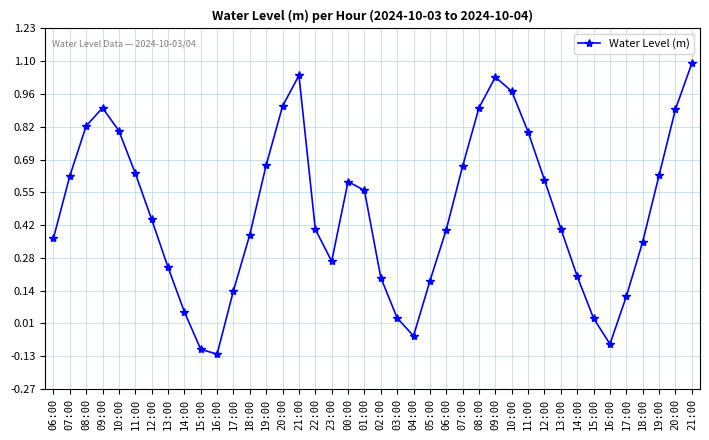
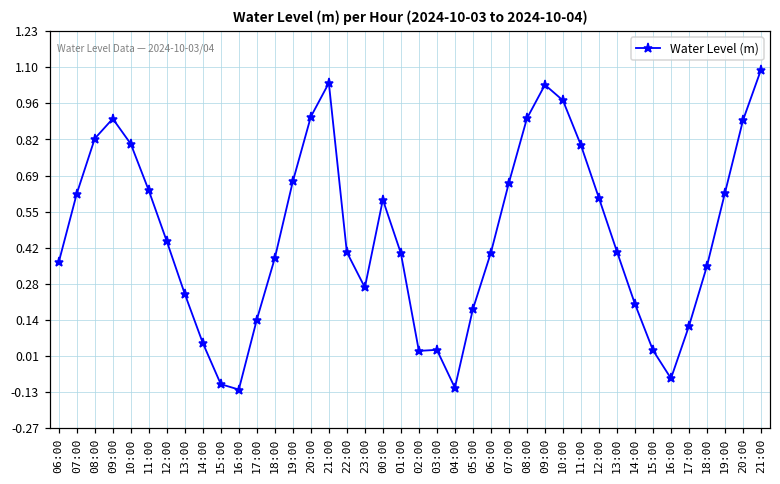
  {
    "22:00": 0.40,
    "23:00": 0.26,
    "00:00": 0.60,
-   "01:00": 0.56,
-   "02:00": 0.20,
+   "01:00": 0.39,
+   "02:00": 0.03,
    "03:00": 0.03,
-   "04:00": -0.05,
+   "04:00": -0.11,
    "05:00": 0.18
  }
